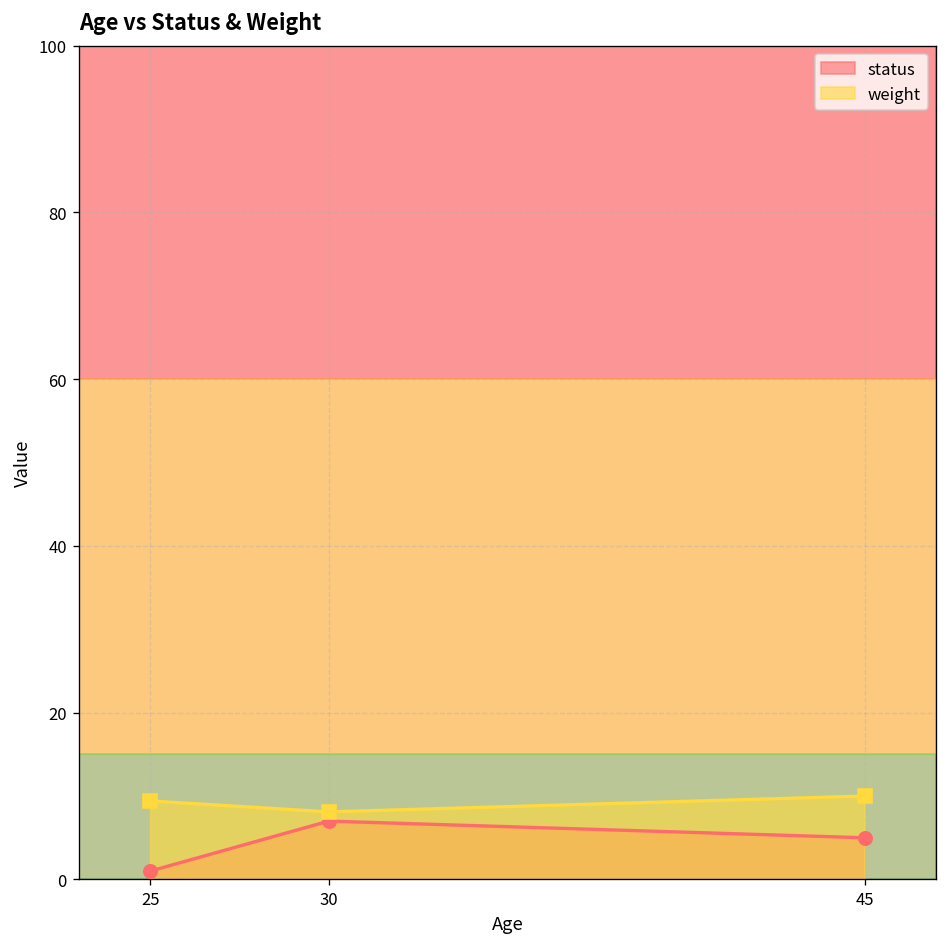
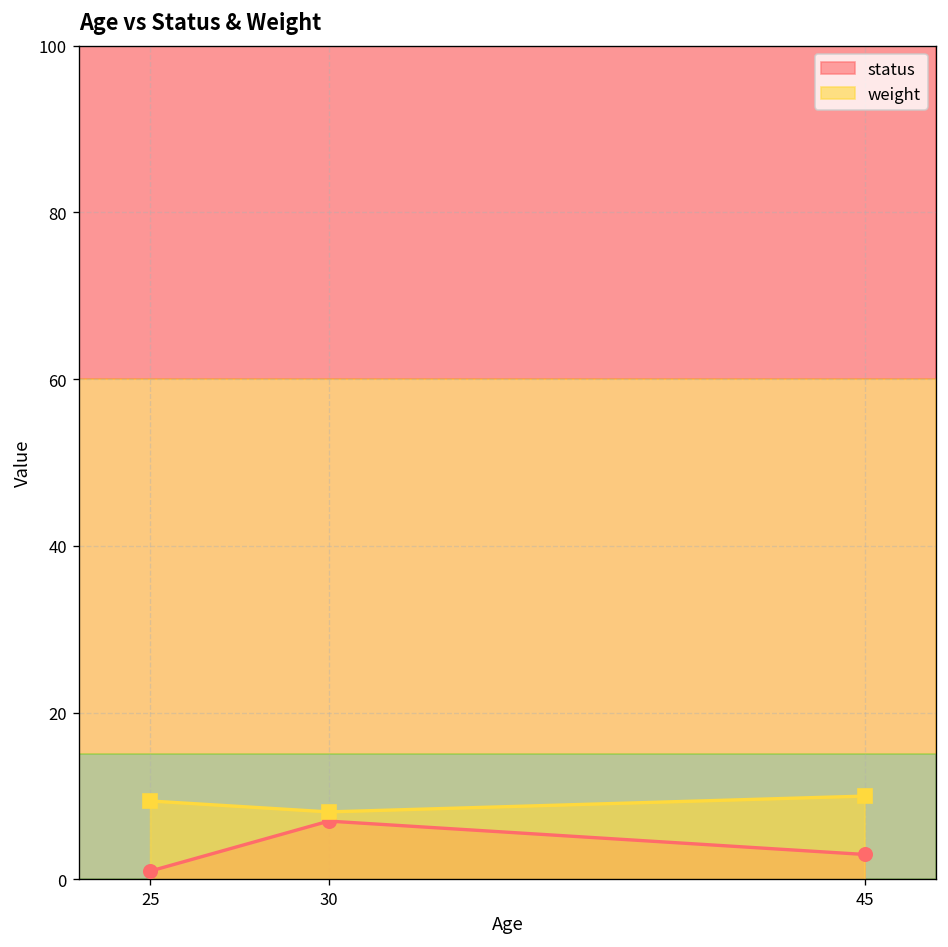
  {
    "status": {
      "25": 1,
      "30": 7,
-     "45": 5
+     "45": 3
    },
    "weight": {
      "25": 9,
      "30": 8,
      "45": 10
    }
  }
